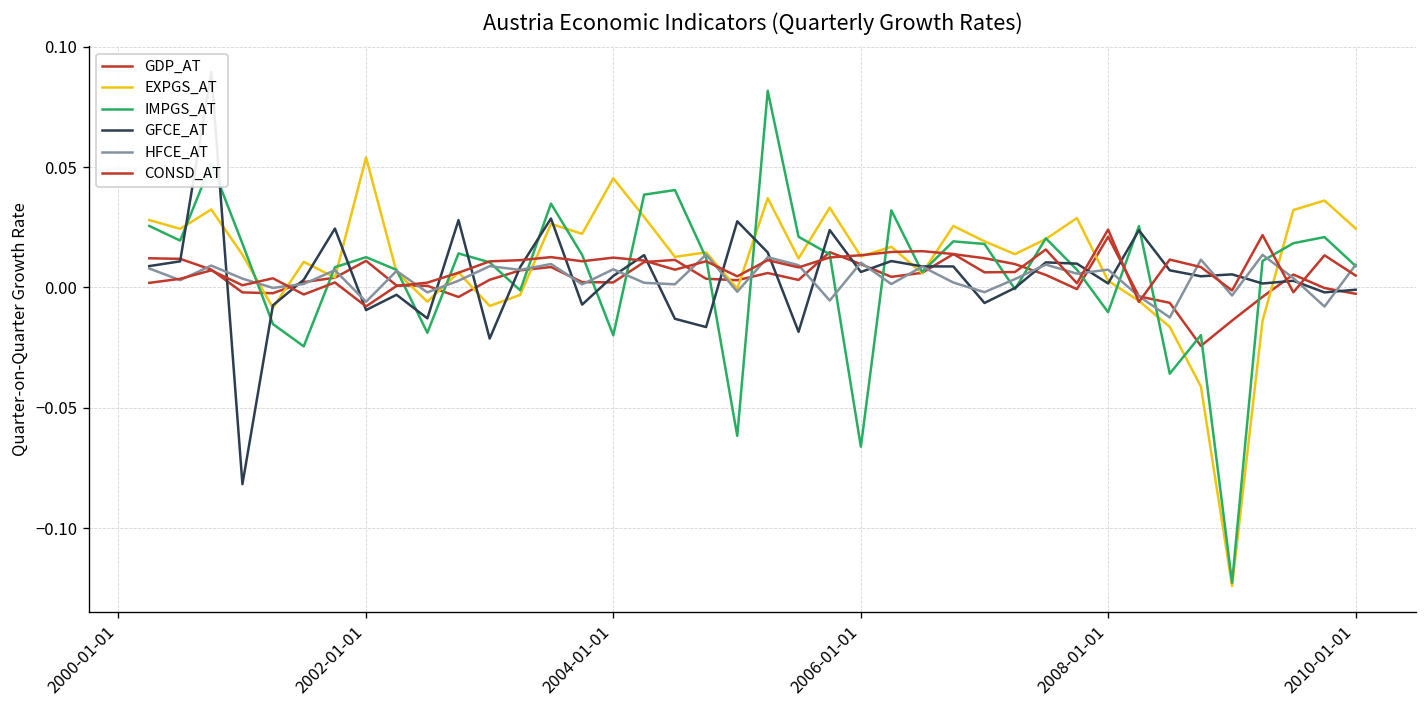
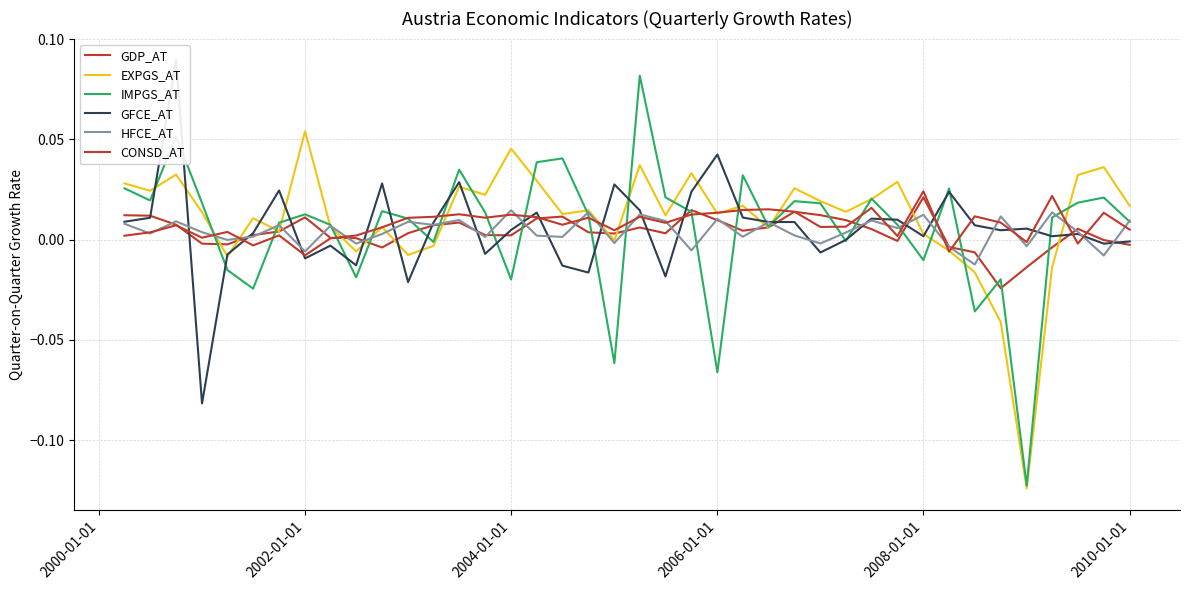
  {
    "EXPGS_AT": {
      "2002-01-01": 0.054,
      "2004-01-01": 0.045,
-     "2010-01-01": 0.025
+     "2010-01-01": 0.017
    },
    "IMPGS_AT": {
      "2002-01-01": 0.013,
      "2004-01-01": -0.020,
      "2006-01-01": -0.066,
      "2008-01-01": -0.010
    },
    "GFCE_AT": {
      "2002-01-01": -0.009,
      "2004-01-01": 0.005,
-     "2006-01-01": 0.006,
+     "2006-01-01": 0.042,
      "2010-01-01": -0.001
    },
    "HFCE_AT": {
      "2002-01-01": -0.006,
-     "2004-01-01": 0.008,
-     "2008-01-01": 0.007
+     "2004-01-01": 0.015,
+     "2008-01-01": 0.012
    }
  }
